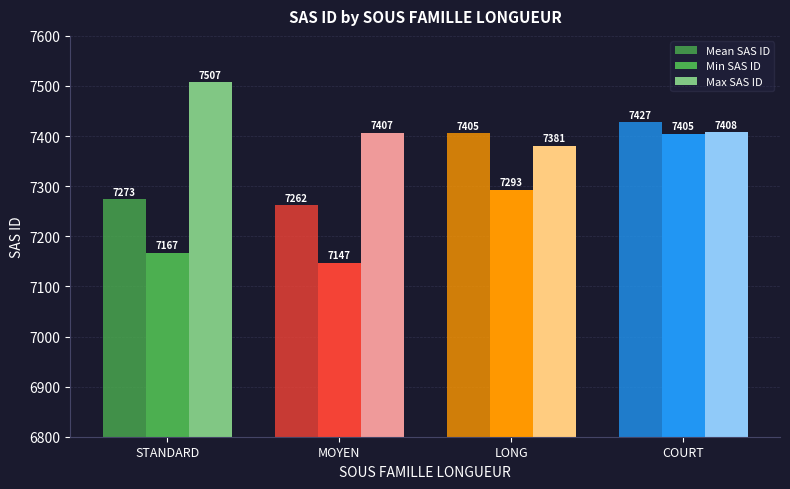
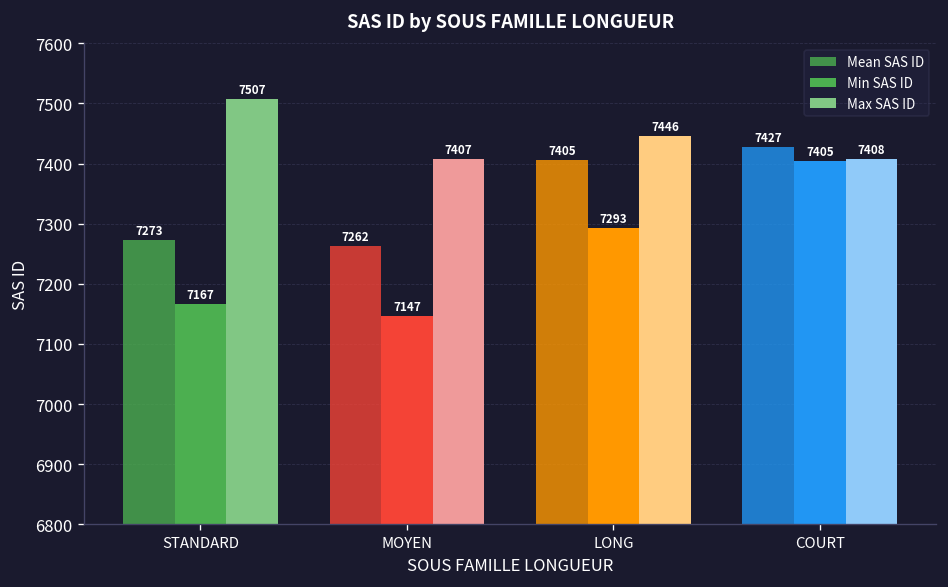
  {
    "Max SAS ID": {
      "STANDARD": 7507,
      "MOYEN": 7407,
-     "LONG": 7381,
+     "LONG": 7446,
      "COURT": 7408
    }
  }
